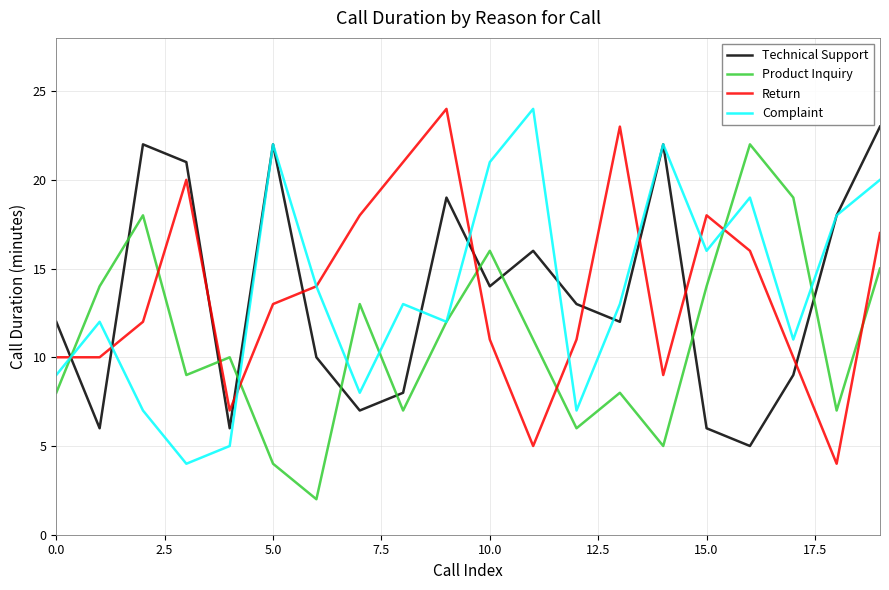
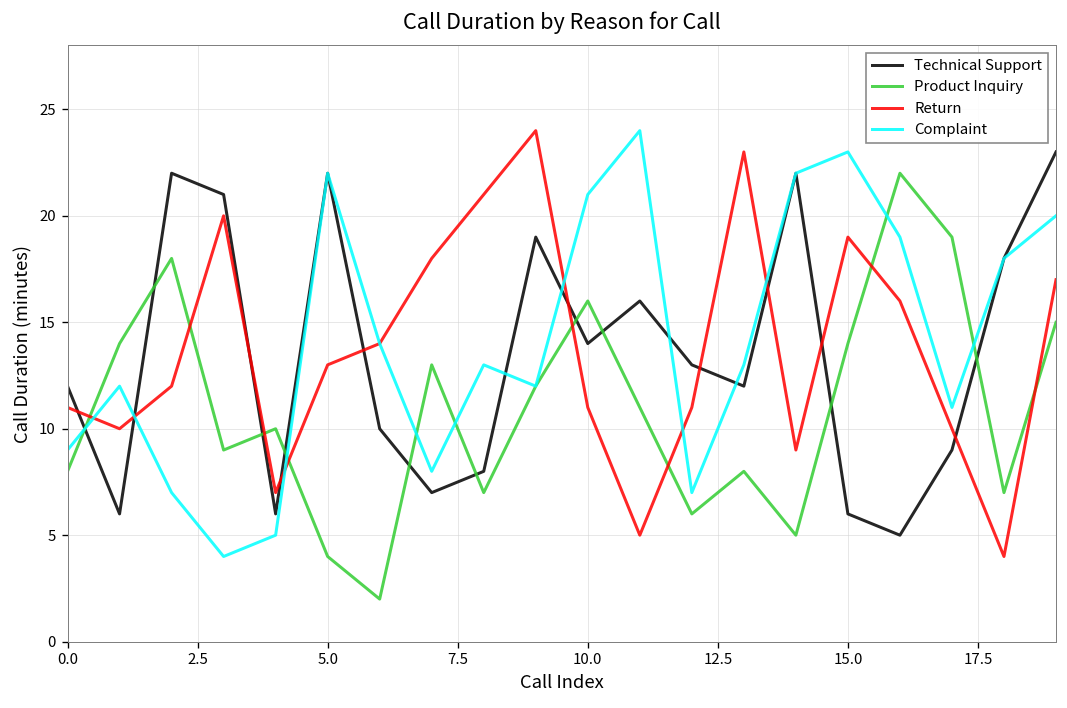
  {
    "Technical Support": {
      "0.0": 12,
      "10.0": 14,
      "15.0": 6
    },
    "Product Inquiry": {
      "0.0": 8,
      "5.0": 4,
      "10.0": 16,
      "15.0": 14
    },
    "Return": {
-     "0.0": 10,
+     "0.0": 11,
      "5.0": 13,
      "10.0": 11,
-     "15.0": 18
+     "15.0": 19
    },
    "Complaint": {
      "0.0": 9,
      "10.0": 21,
-     "15.0": 16
+     "15.0": 23
    }
  }
